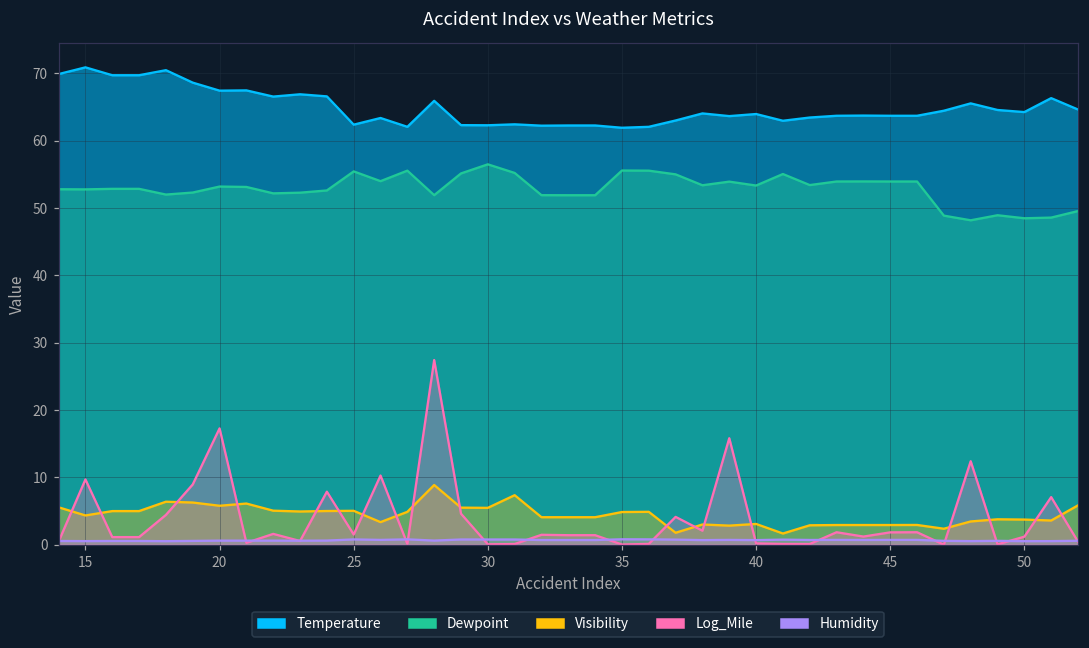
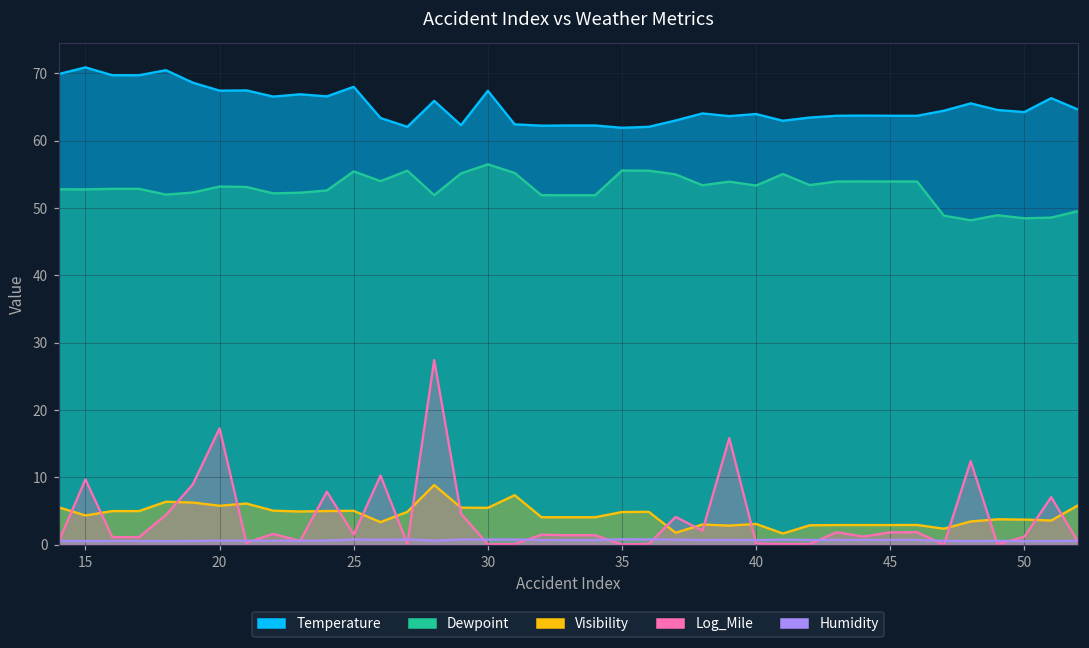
  {
    "Temperature": {
      "15": 71,
      "20": 67,
-     "25": 62,
-     "30": 62,
+     "25": 68,
+     "30": 67,
      "35": 62,
      "40": 64,
      "45": 64,
      "50": 64
    },
    "Dewpoint": {
      "15": 53,
      "20": 53,
      "25": 55,
      "30": 56,
      "35": 56,
      "40": 53,
      "45": 54,
      "50": 48
    },
    "Visibility": {
      "15": 4,
      "20": 6,
      "25": 5,
      "30": 5,
      "35": 5,
      "40": 3,
      "45": 3,
      "50": 4
    }
  }
